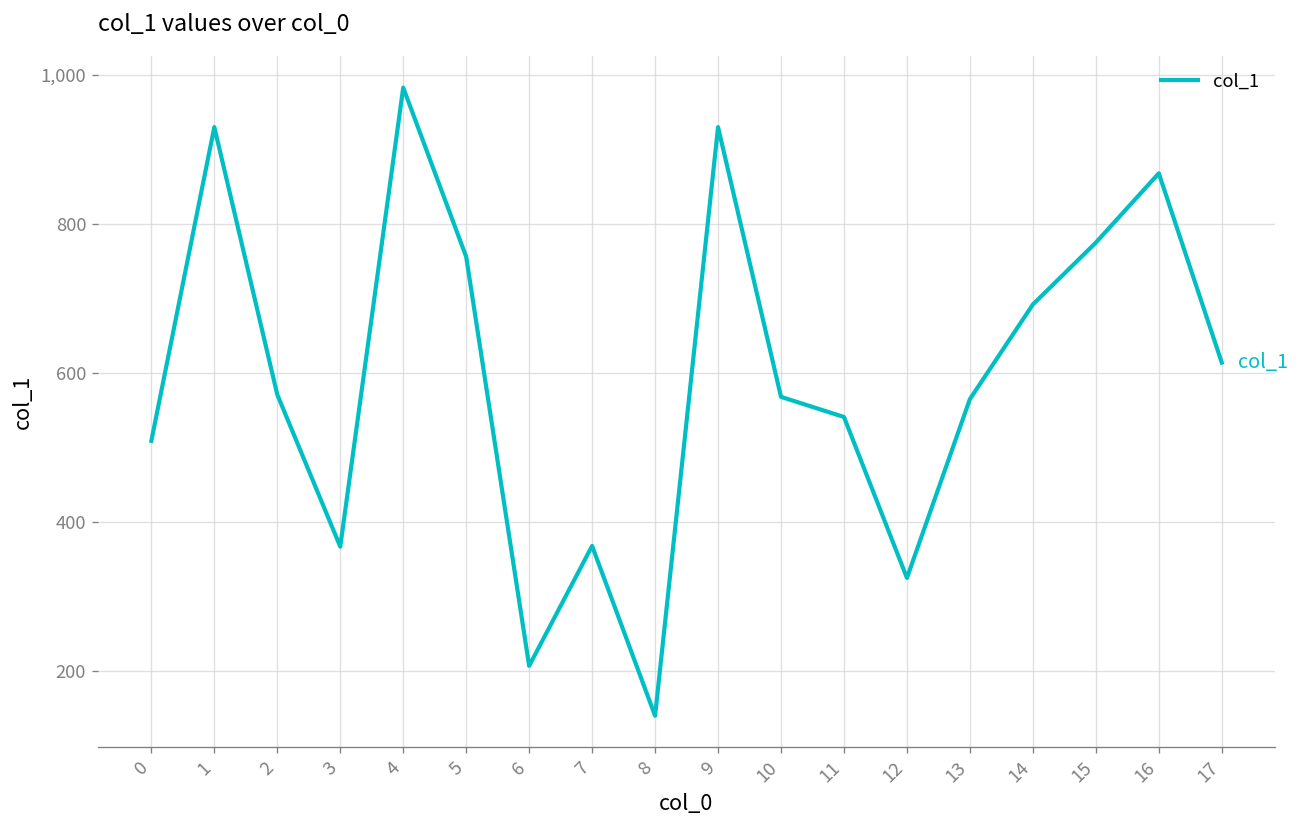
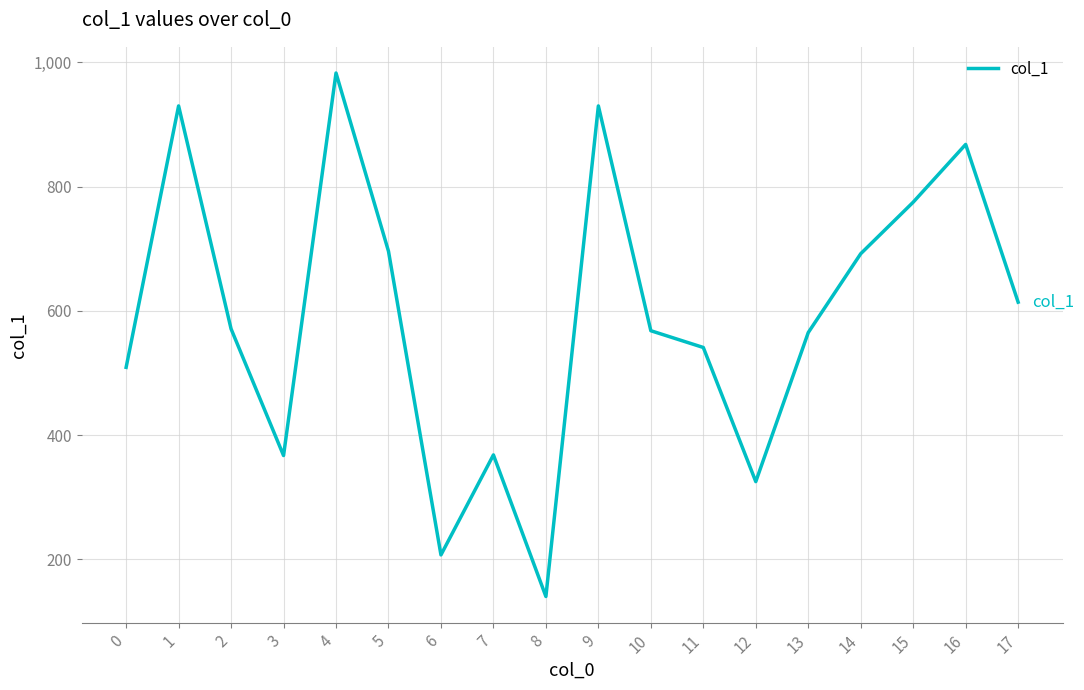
  {
    "0": 510,
    "1": 930,
    "2": 570,
    "3": 370,
    "4": 980,
-   "5": 760,
+   "5": 700,
    "6": 210,
    "7": 370,
    "8": 140,
    "9": 930,
    "10": 570,
    "11": 540,
    "12": 330,
    "13": 570,
    "14": 690,
    "15": 780,
    "16": 870
  }
